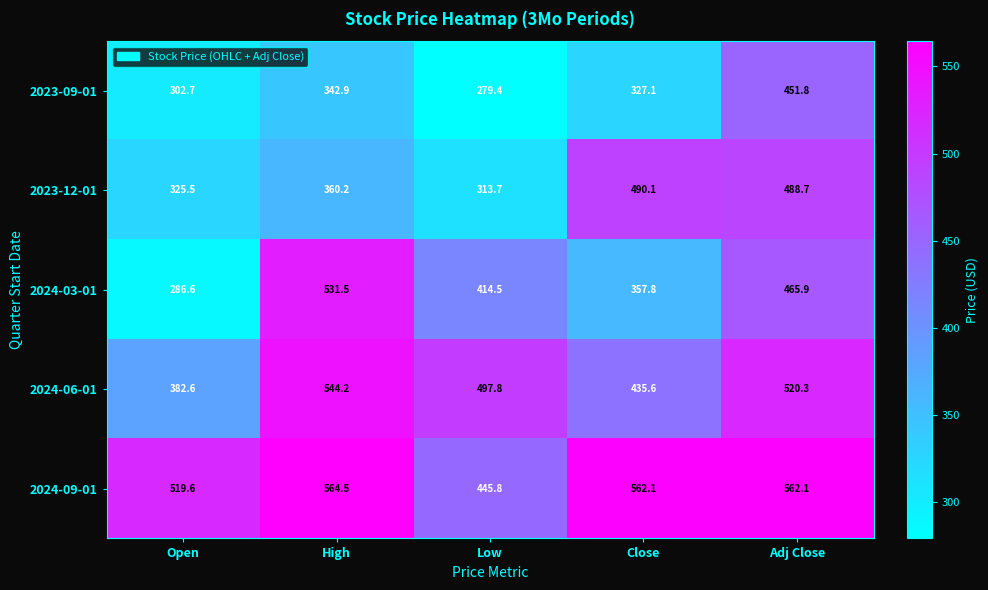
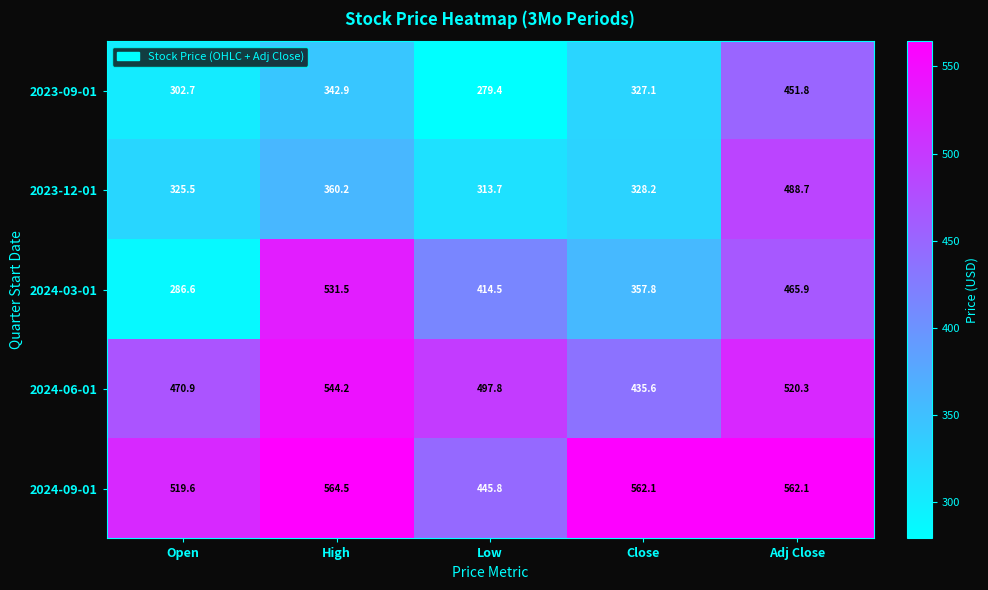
  {
    "2023-09-01": {
      "Open": 302.7,
      "High": 342.9,
      "Low": 279.4,
      "Close": 327.1,
      "Adj Close": 451.8
    },
    "2023-12-01": {
      "Open": 325.5,
      "High": 360.2,
      "Low": 313.7,
-     "Close": 490.1,
+     "Close": 328.2,
      "Adj Close": 488.7
    },
    "2024-03-01": {
      "Open": 286.6,
      "High": 531.5,
      "Low": 414.5,
      "Close": 357.8,
      "Adj Close": 465.9
    },
    "2024-06-01": {
-     "Open": 382.6,
+     "Open": 470.9,
      "High": 544.2,
      "Low": 497.8,
      "Close": 435.6,
      "Adj Close": 520.3
    },
    "2024-09-01": {
      "Open": 519.6,
      "High": 564.5,
      "Low": 445.8,
      "Close": 562.1,
      "Adj Close": 562.1
    }
  }
